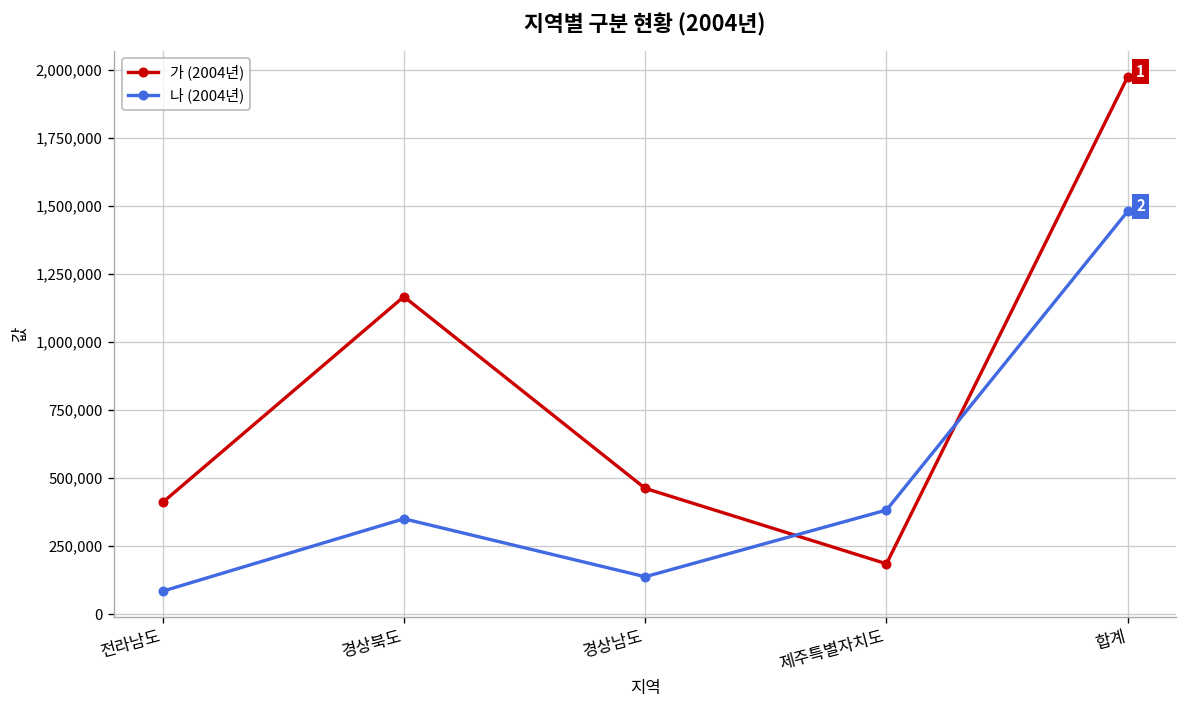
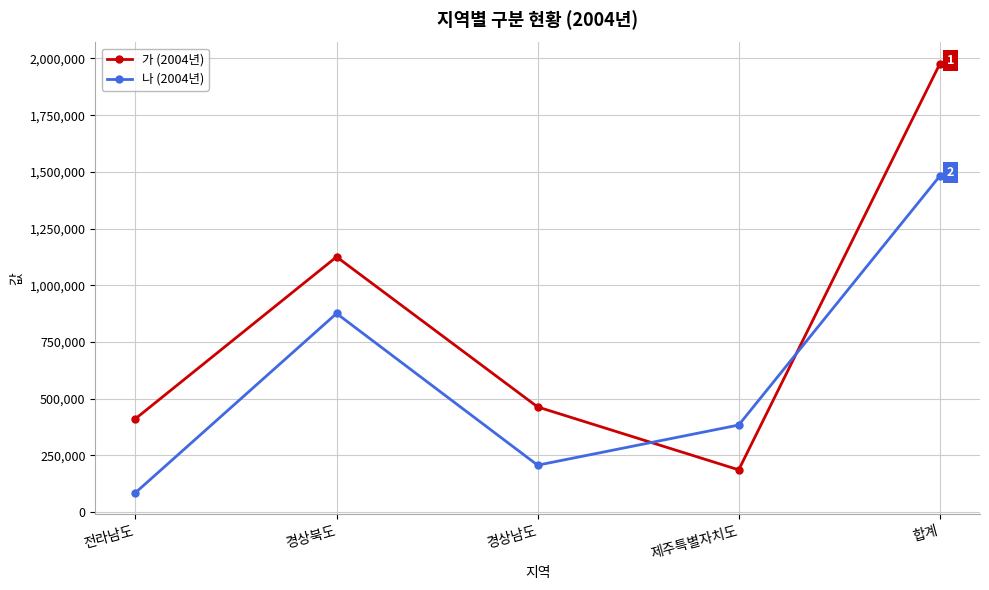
  {
    "가 (2004년)": {
      "전라남도": "410,000",
-     "경상북도": "1,170,000",
+     "경상북도": "1,130,000",
      "경상남도": "460,000",
      "제주특별자치도": "190,000"
    },
    "나 (2004년)": {
      "전라남도": "80,000",
-     "경상북도": "350,000",
-     "경상남도": "140,000",
+     "경상북도": "880,000",
+     "경상남도": "210,000",
      "제주특별자치도": "380,000"
    }
  }
